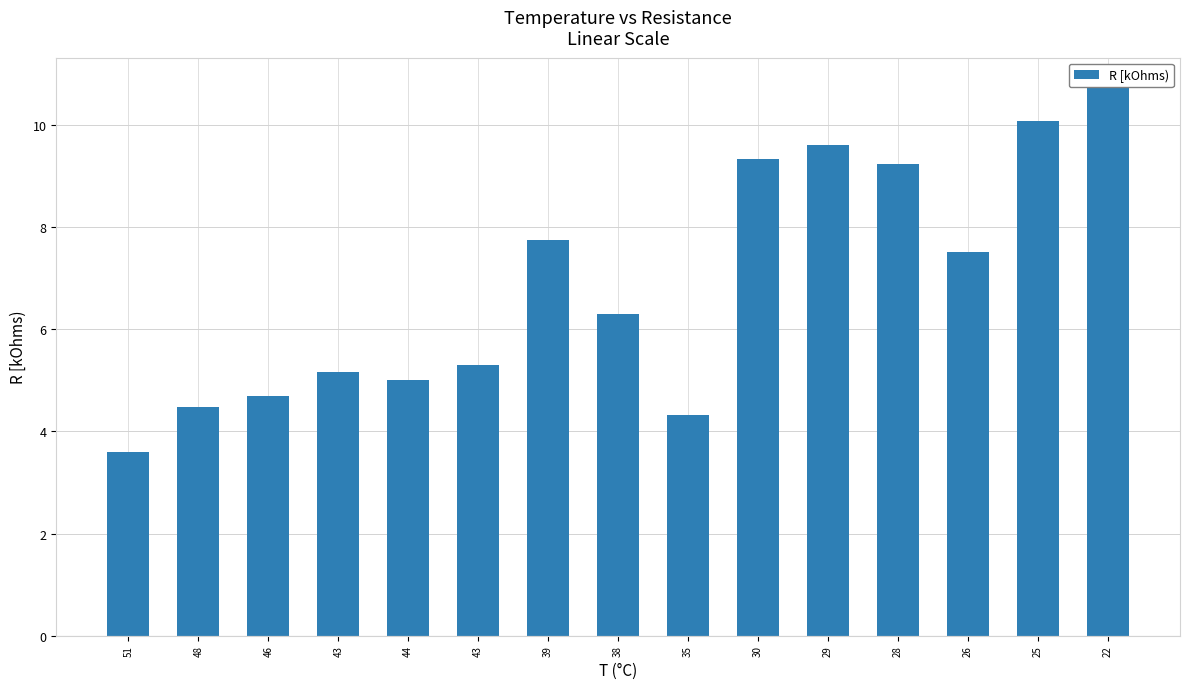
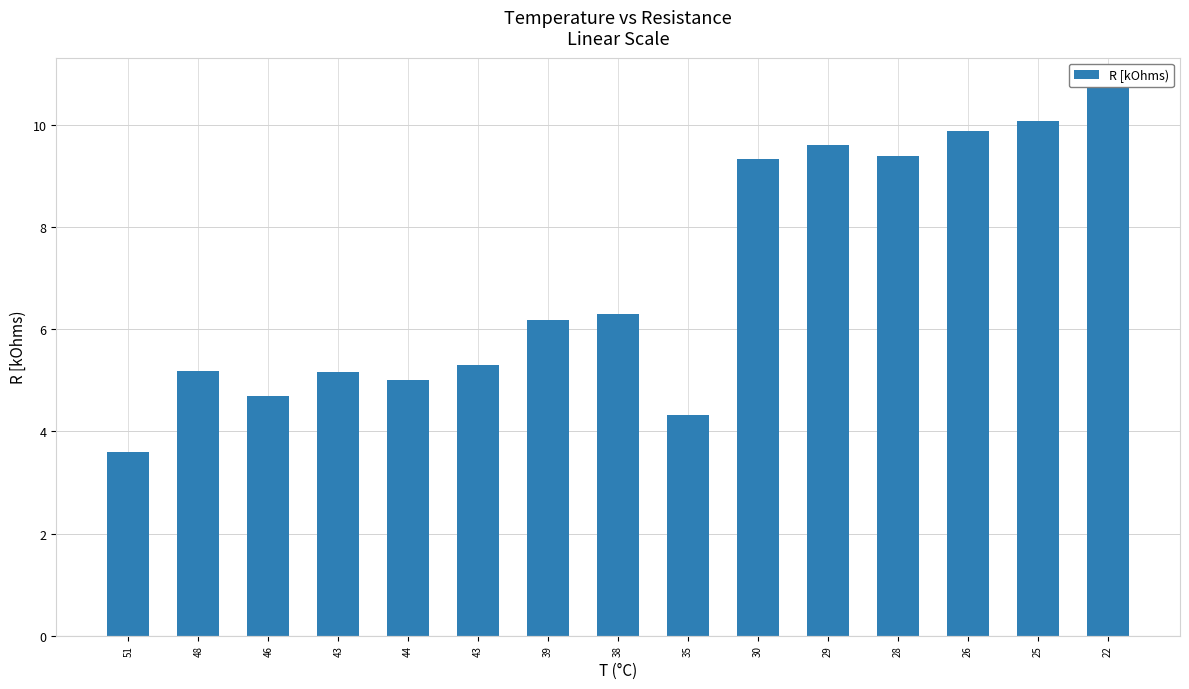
  {
    "51": 3.6,
-   "48": 4.5,
+   "48": 5.2,
    "46": 4.7,
    "44": 5.0,
-   "39": 7.8,
+   "39": 6.2,
    "38": 6.3,
    "35": 4.3,
    "30": 9.3,
    "29": 9.6,
-   "28": 9.2,
-   "26": 7.5,
+   "28": 9.4,
+   "26": 9.9,
    "25": 10.1
  }
